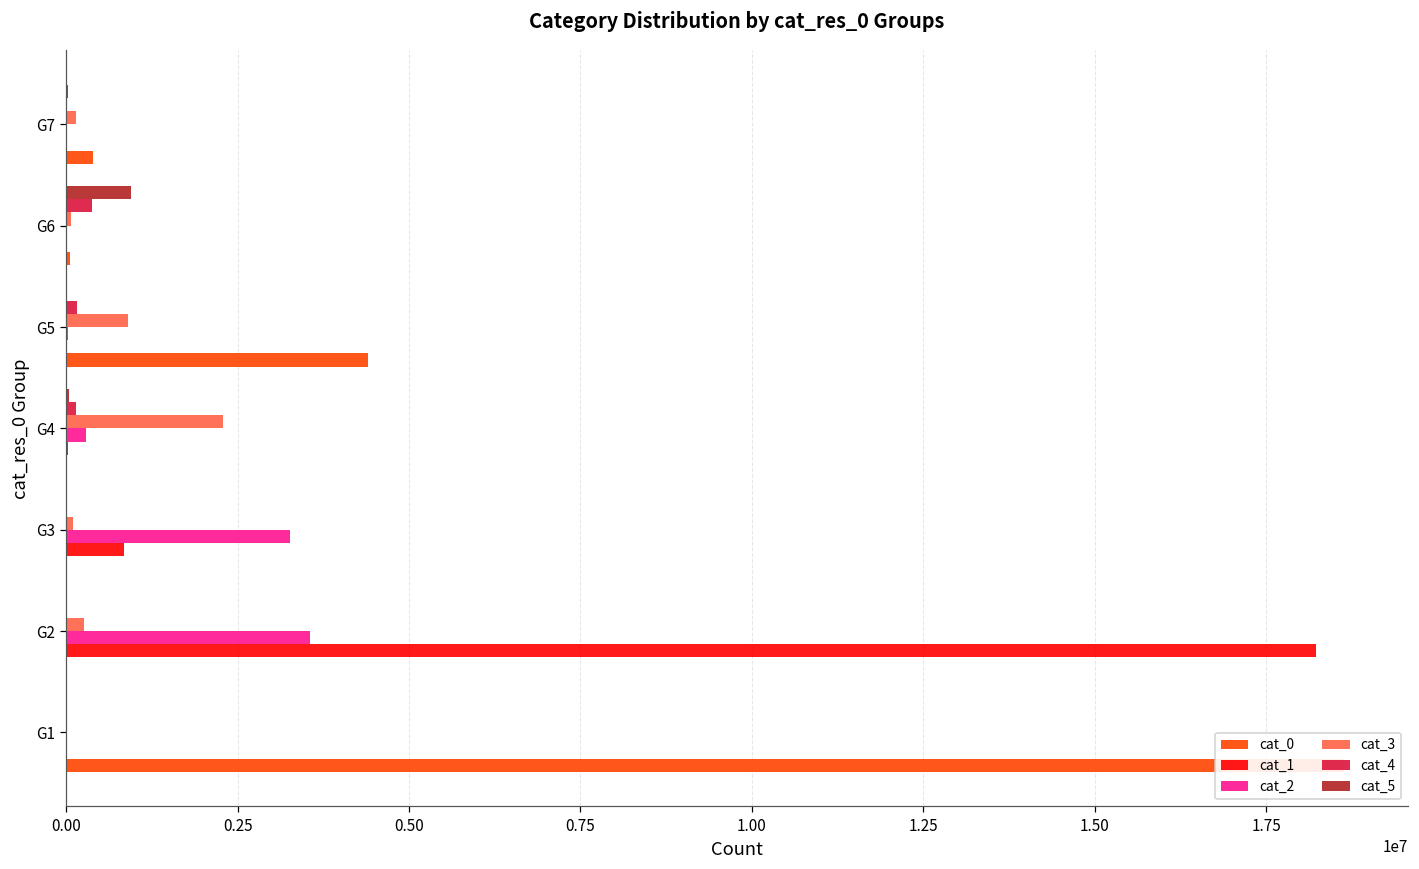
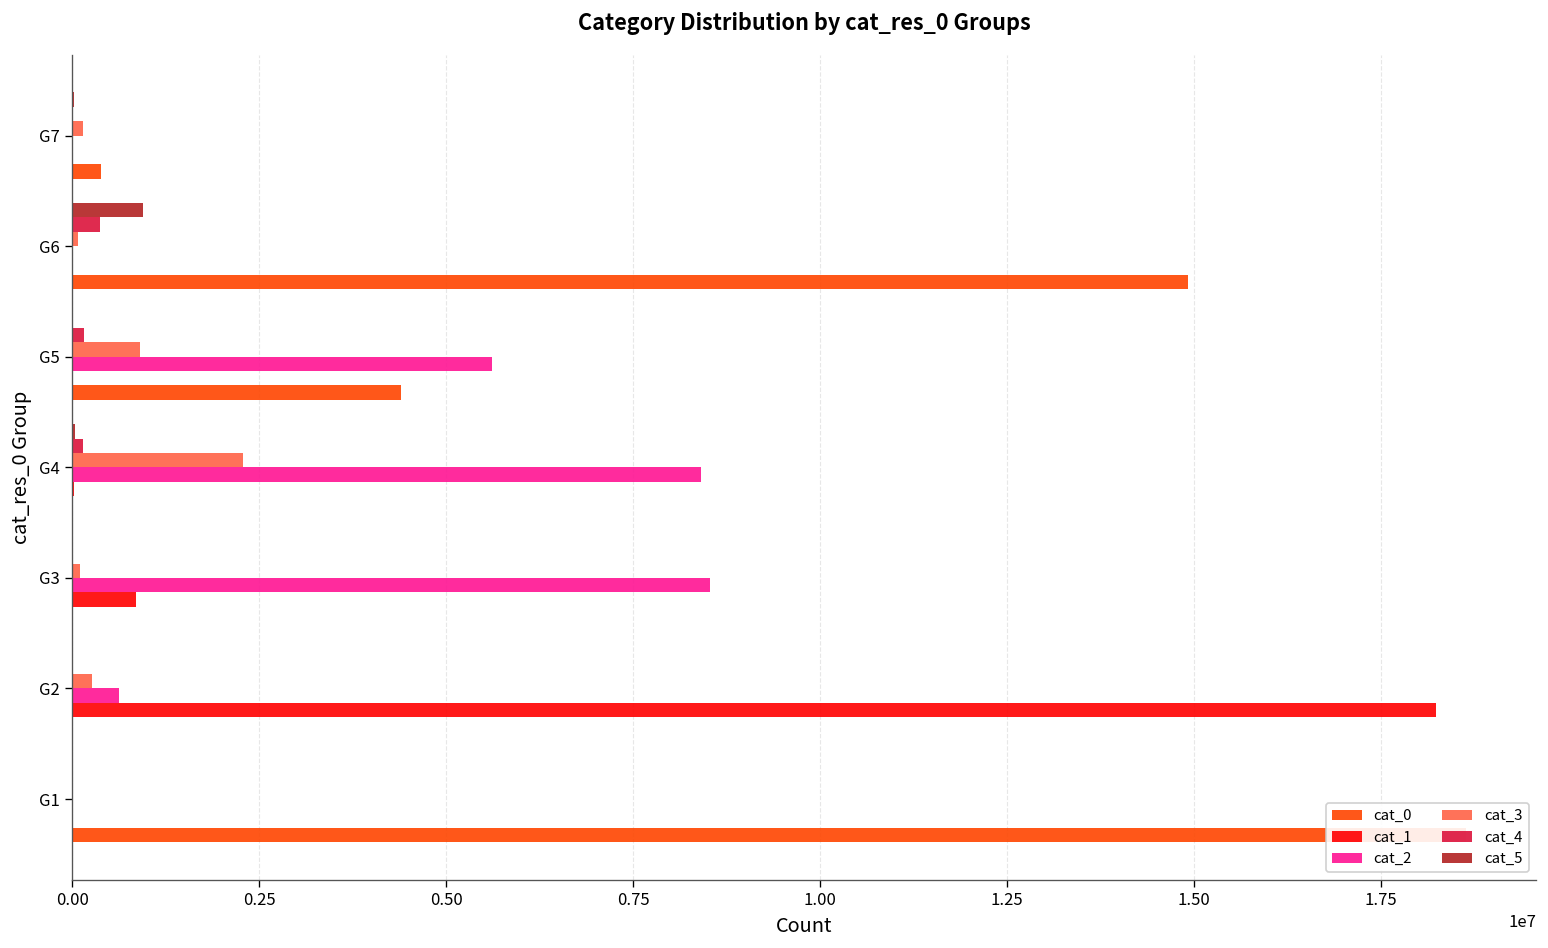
  {
    "cat_0": {
      "G7": 400000,
-     "G6": 0,
+     "G6": 14900000,
      "G5": 4400000
    },
    "cat_1": {
      "G3": 800000,
      "G2": 18200000,
      "G1": 0
    },
    "cat_2": {
-     "G5": 0,
-     "G4": 300000,
-     "G3": 3300000,
-     "G2": 3600000,
+     "G5": 5600000,
+     "G4": 8400000,
+     "G3": 8500000,
+     "G2": 600000,
      "G1": 0
    },
    "cat_3": {
      "G7": 100000,
      "G6": 100000,
      "G5": 900000,
      "G4": 2300000,
      "G3": 100000,
      "G2": 300000,
      "G1": 0
    }
  }
